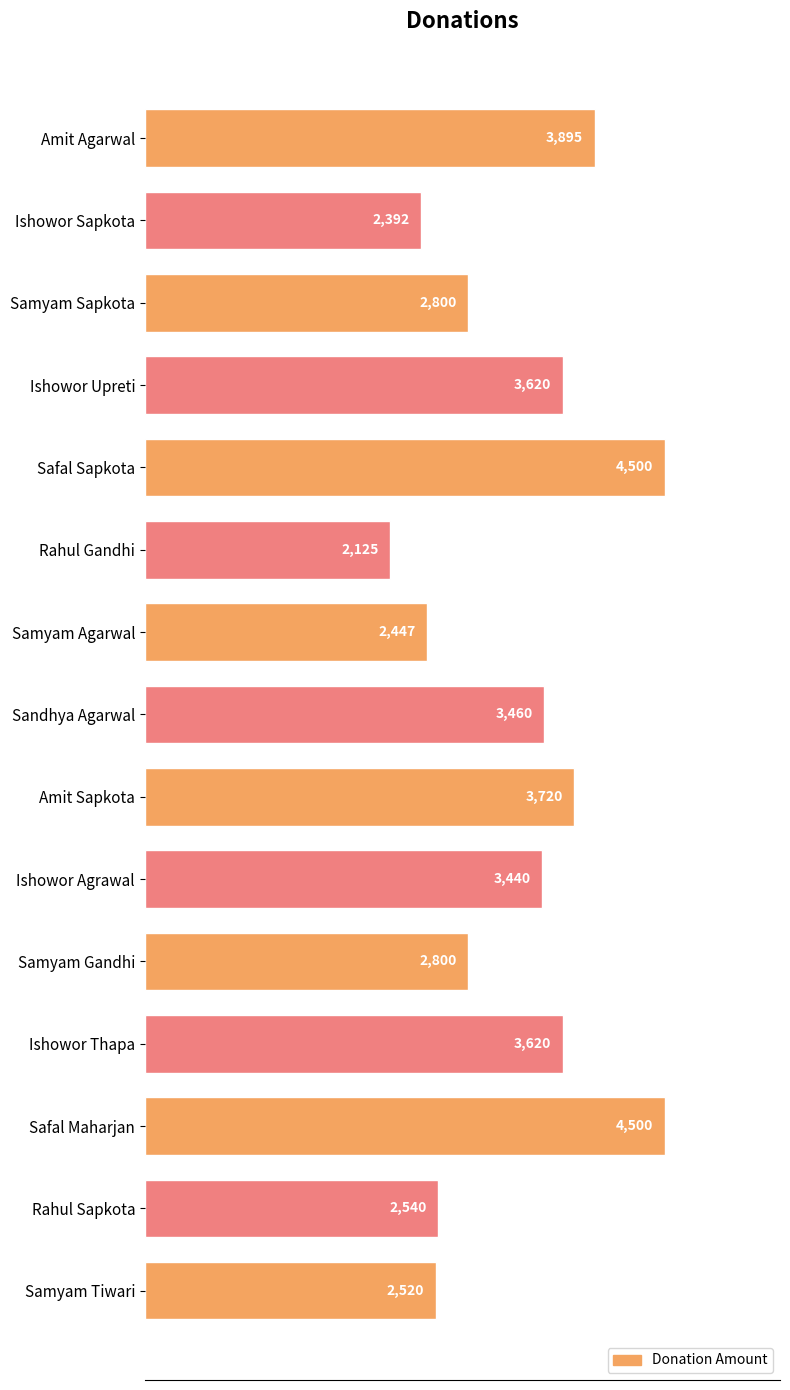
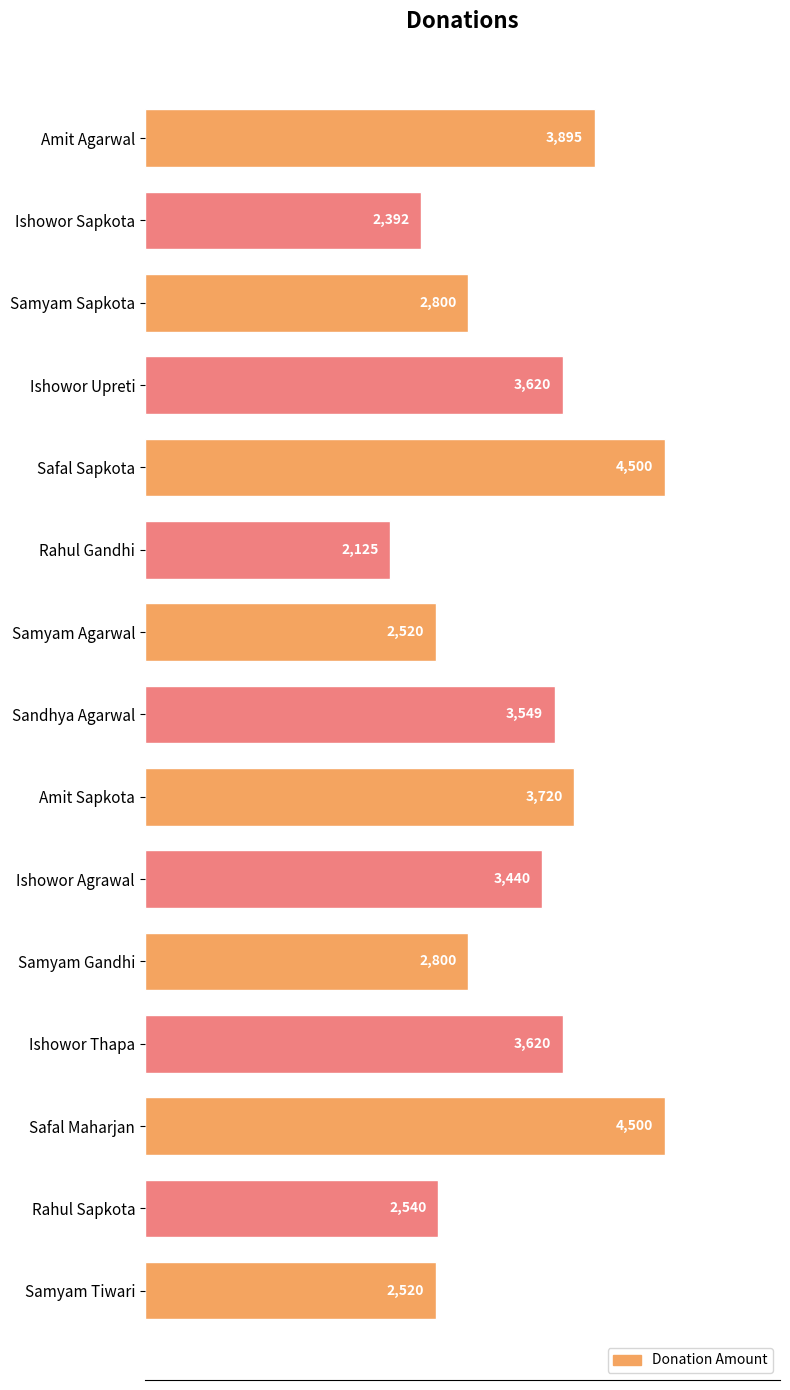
  {
    "Amit Agarwal": "3,895",
    "Ishowor Sapkota": "2,392",
    "Samyam Sapkota": "2,800",
    "Ishowor Upreti": "3,620",
    "Safal Sapkota": "4,500",
    "Rahul Gandhi": "2,125",
-   "Samyam Agarwal": "2,447",
-   "Sandhya Agarwal": "3,460",
+   "Samyam Agarwal": "2,520",
+   "Sandhya Agarwal": "3,549",
    "Amit Sapkota": "3,720",
    "Ishowor Agrawal": "3,440",
    "Samyam Gandhi": "2,800",
    "Ishowor Thapa": "3,620",
    "Safal Maharjan": "4,500",
    "Rahul Sapkota": "2,540",
    "Samyam Tiwari": "2,520"
  }
